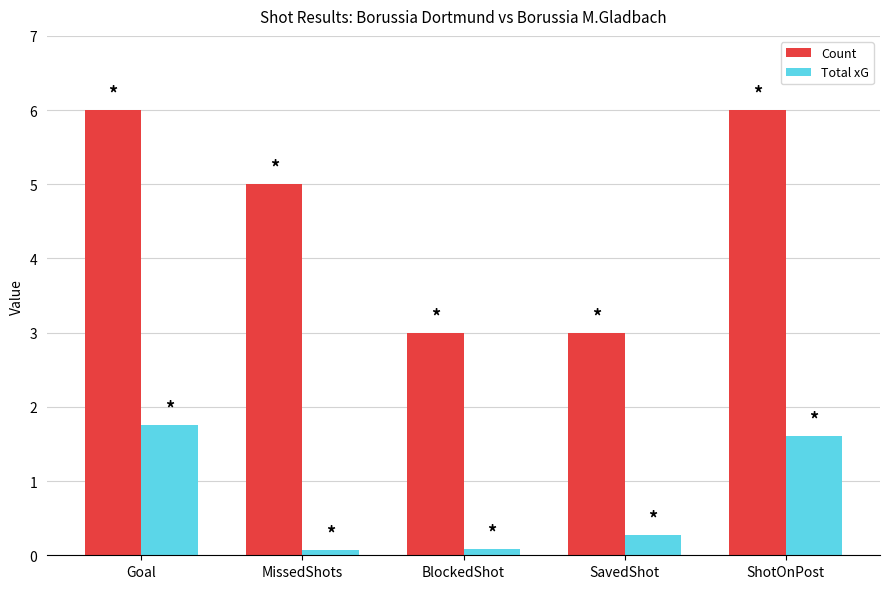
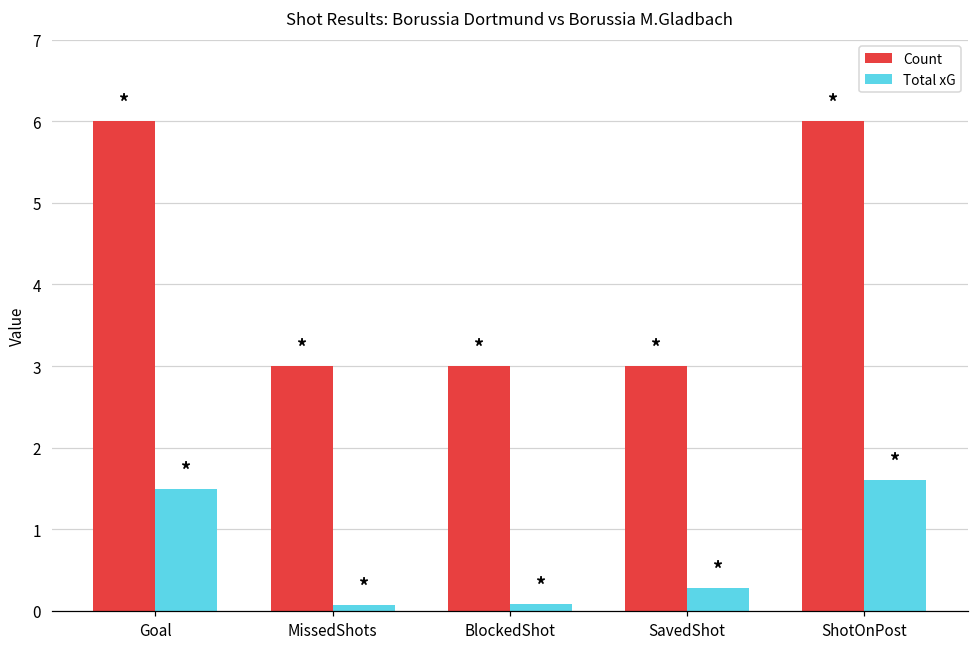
  {
    "Count": {
      "Goal": 6,
-     "MissedShots": 5,
+     "MissedShots": 3,
      "BlockedShot": 3,
      "SavedShot": 3,
      "ShotOnPost": 6
    },
    "Total xG": {
-     "Goal": 1.8,
+     "Goal": 1.5,
      "MissedShots": 0.1,
      "BlockedShot": 0.1,
      "SavedShot": 0.3,
      "ShotOnPost": 1.6
    }
  }
